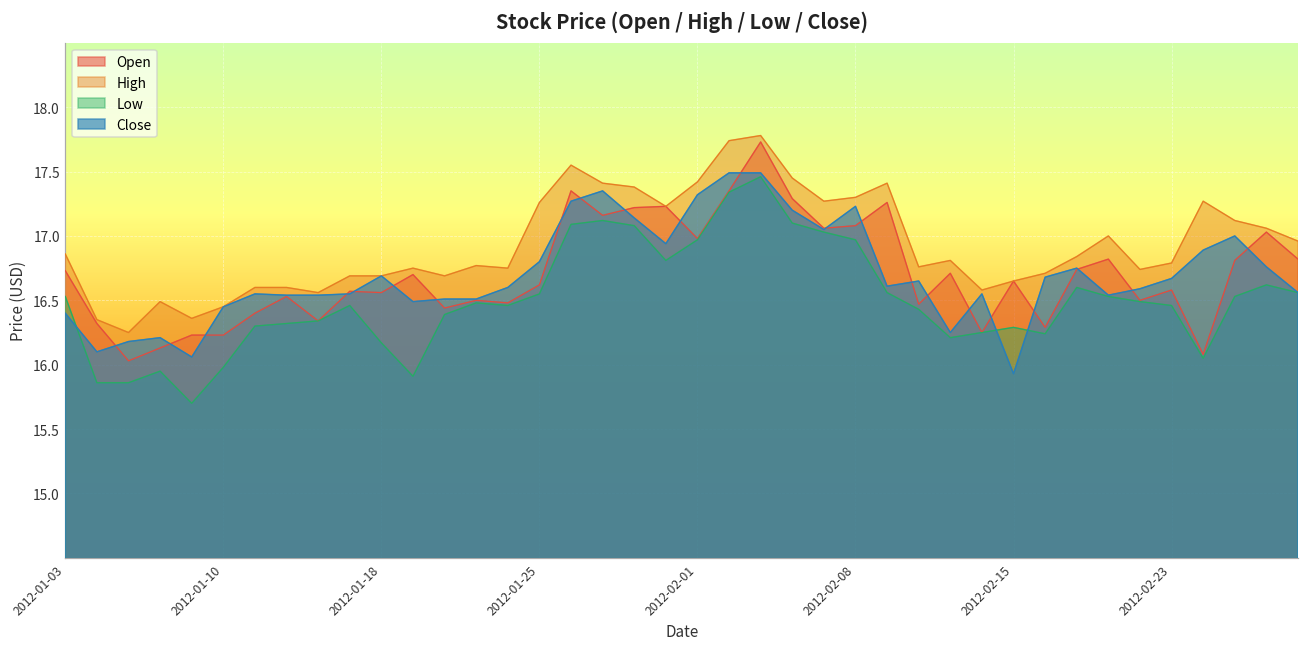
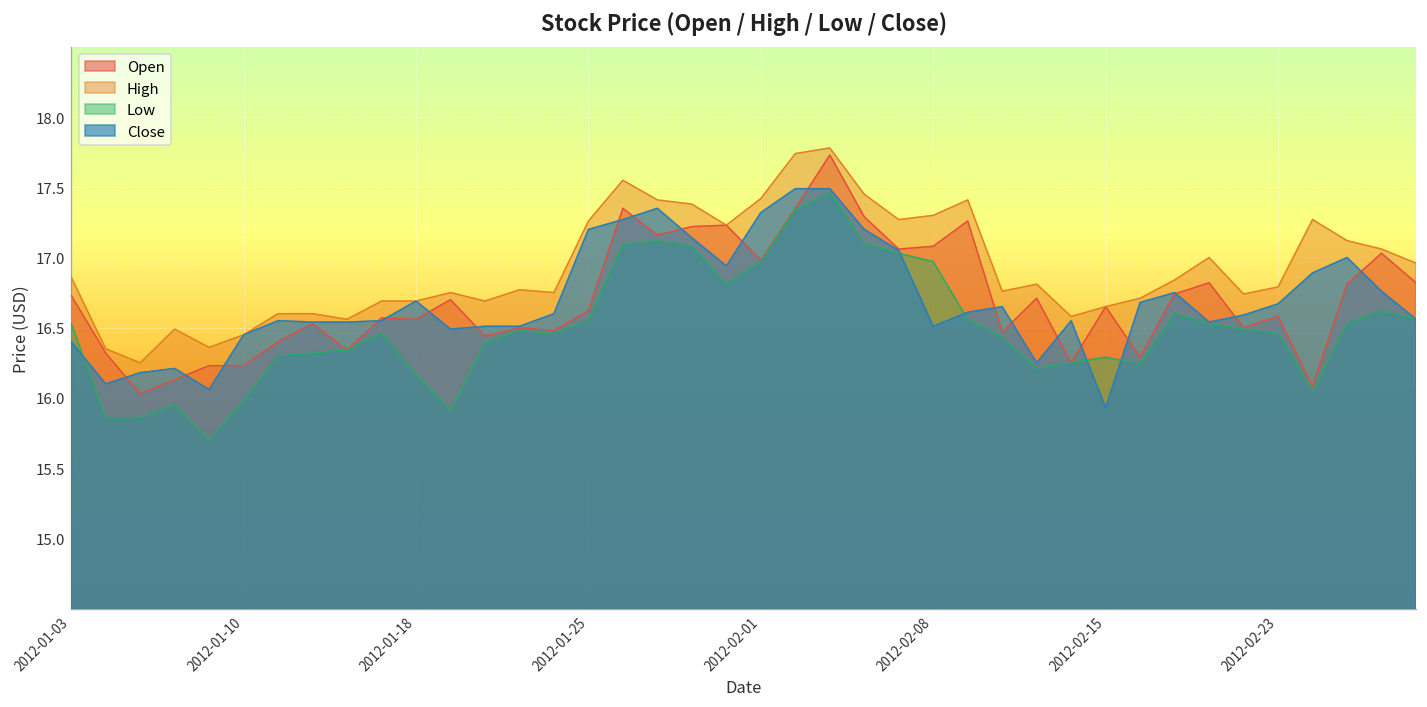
  {
    "Low": {
      "2012-01-03": 16.53,
      "2012-01-10": 15.98,
      "2012-01-18": 16.17,
      "2012-01-25": 16.55,
      "2012-02-08": 16.97,
      "2012-02-15": 16.29,
      "2012-02-23": 16.46
    },
    "Close": {
      "2012-01-03": 16.40,
-     "2012-01-25": 16.8,
+     "2012-01-25": 17.2,
      "2012-02-01": 17.32,
-     "2012-02-08": 17.23,
+     "2012-02-08": 16.51,
      "2012-02-15": 15.93,
      "2012-02-23": 16.67
    }
  }
